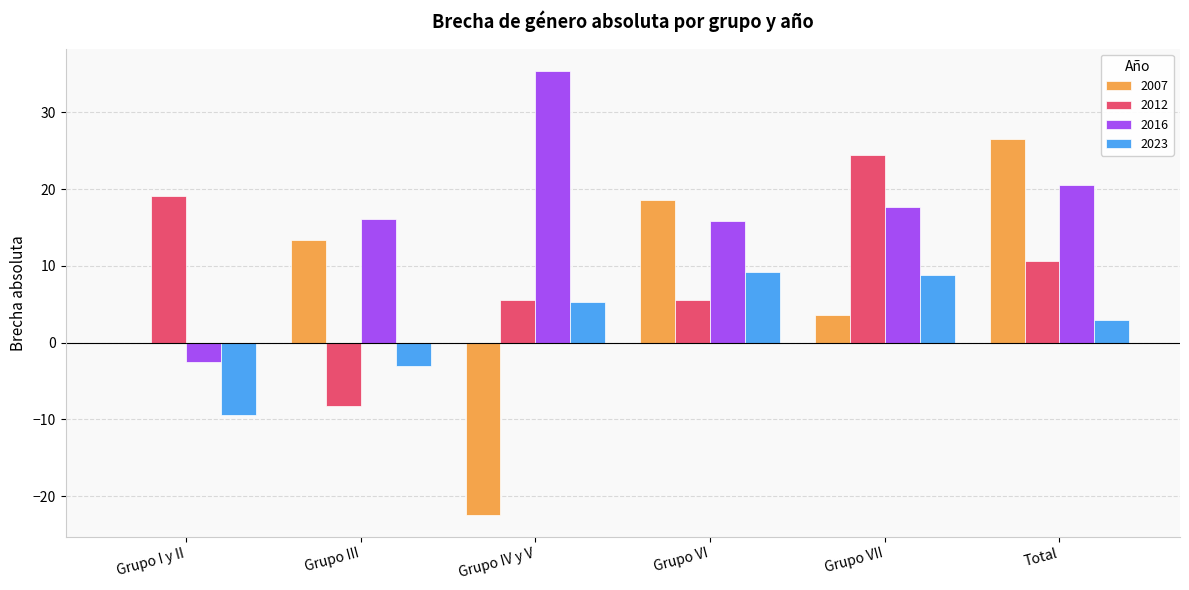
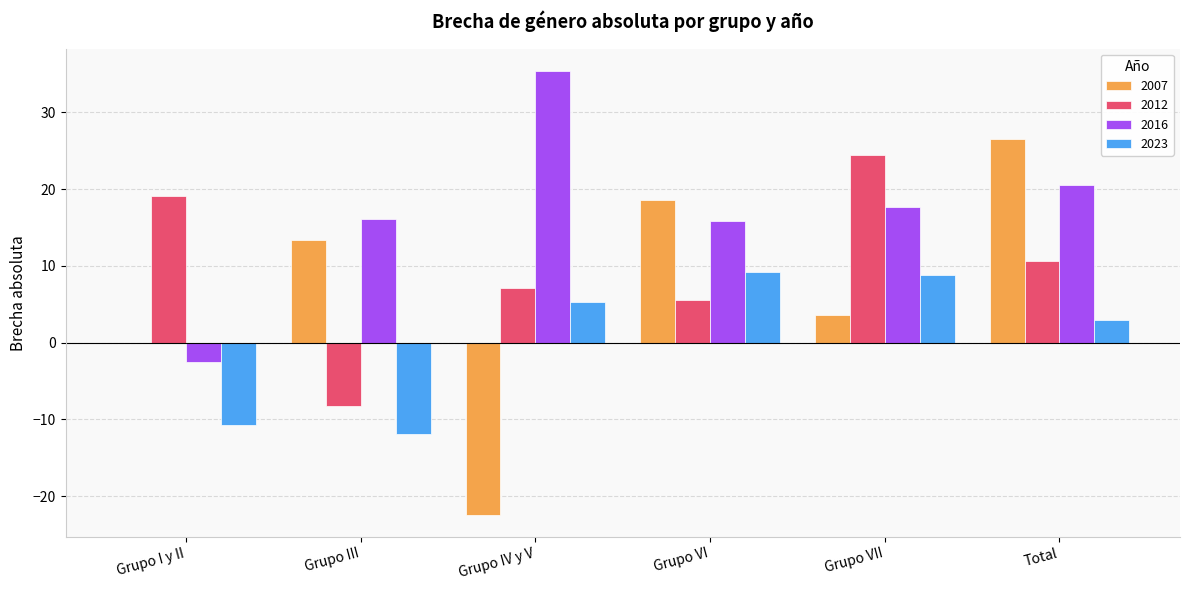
  {
    "2007": {
      "Grupo III": 13,
      "Grupo IV y V": -22,
      "Grupo VI": 19,
      "Grupo VII": 4,
      "Total": 27
    },
    "2012": {
      "Grupo I y II": 19,
      "Grupo III": -8,
-     "Grupo IV y V": 6,
+     "Grupo IV y V": 7,
      "Grupo VI": 6,
      "Grupo VII": 24,
      "Total": 11
    },
    "2016": {
      "Grupo I y II": -2,
      "Grupo III": 16,
      "Grupo IV y V": 35,
      "Grupo VI": 16,
      "Grupo VII": 18,
      "Total": 21
    },
    "2023": {
-     "Grupo I y II": -9,
-     "Grupo III": -3,
+     "Grupo I y II": -11,
+     "Grupo III": -12,
      "Grupo IV y V": 5,
      "Grupo VI": 9,
      "Grupo VII": 9,
      "Total": 3
    }
  }
